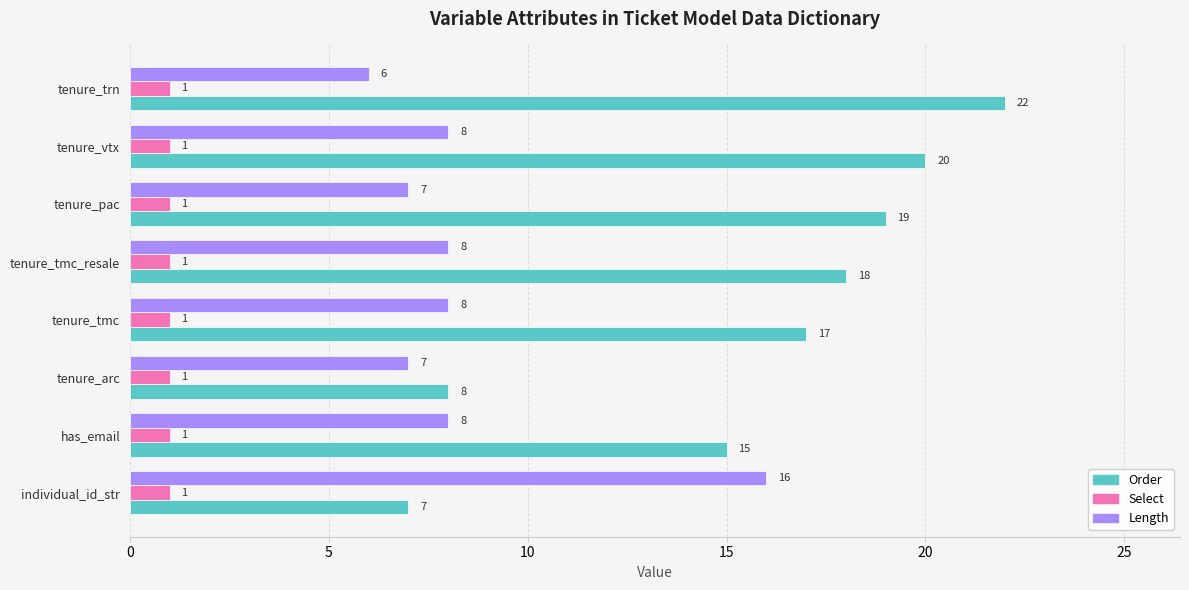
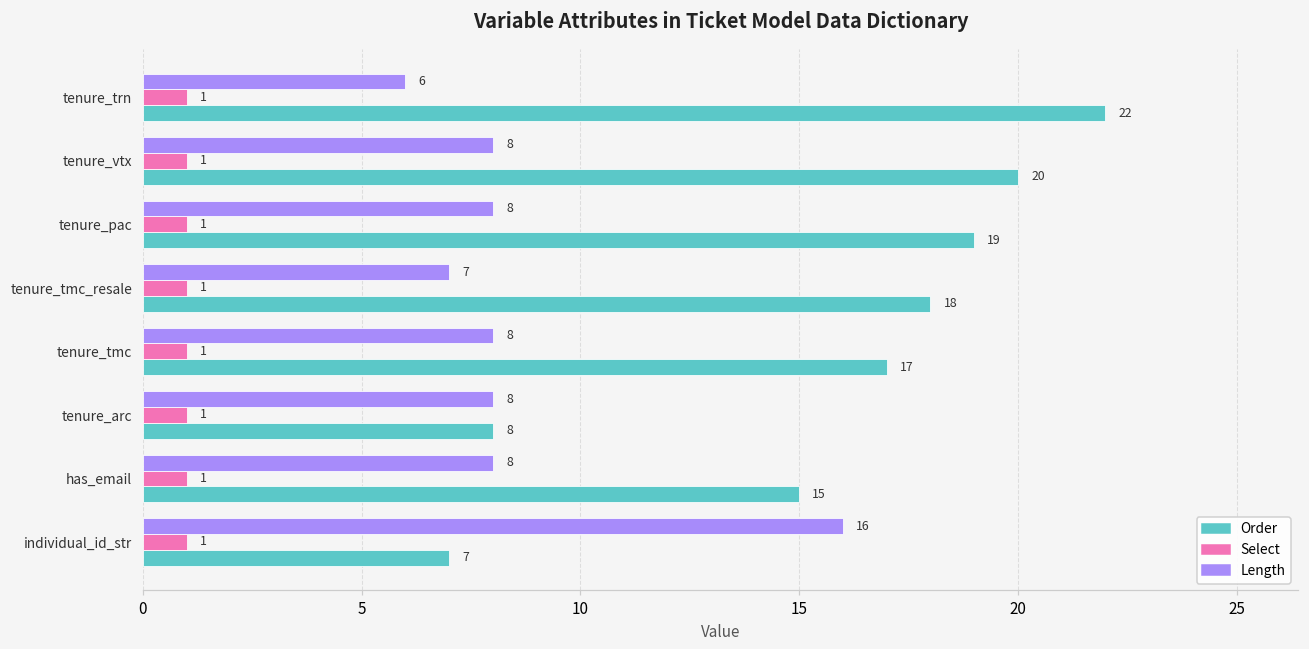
  {
    "Order": {
      "tenure_trn": 22,
      "tenure_vtx": 20,
      "tenure_pac": 19,
      "tenure_tmc_resale": 18,
      "tenure_tmc": 17,
      "tenure_arc": 8,
      "has_email": 15,
      "individual_id_str": 7
    },
    "Select": {
      "tenure_trn": 1,
      "tenure_vtx": 1,
      "tenure_pac": 1,
      "tenure_tmc_resale": 1,
      "tenure_tmc": 1,
      "tenure_arc": 1,
      "has_email": 1,
      "individual_id_str": 1
    },
    "Length": {
      "tenure_trn": 6,
      "tenure_vtx": 8,
-     "tenure_pac": 7,
-     "tenure_tmc_resale": 8,
+     "tenure_pac": 8,
+     "tenure_tmc_resale": 7,
      "tenure_tmc": 8,
-     "tenure_arc": 7,
+     "tenure_arc": 8,
      "has_email": 8,
      "individual_id_str": 16
    }
  }
